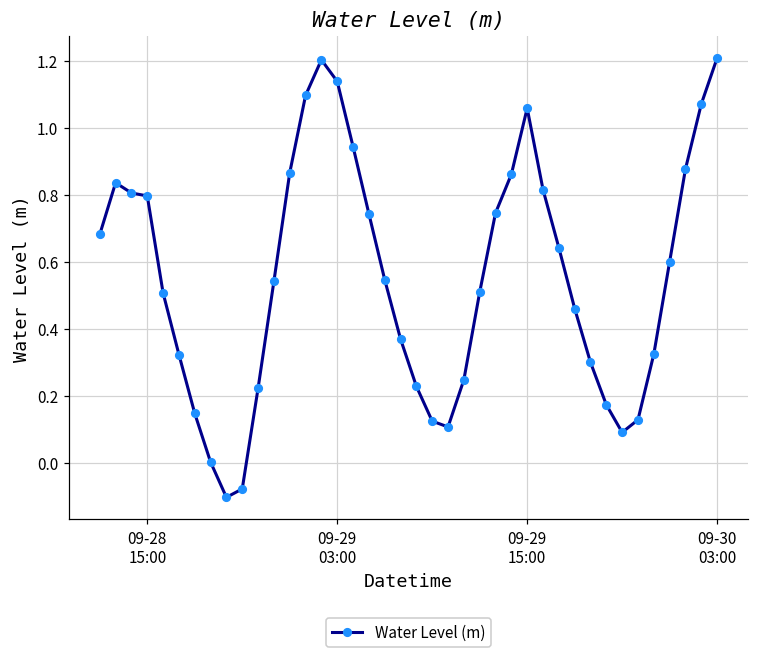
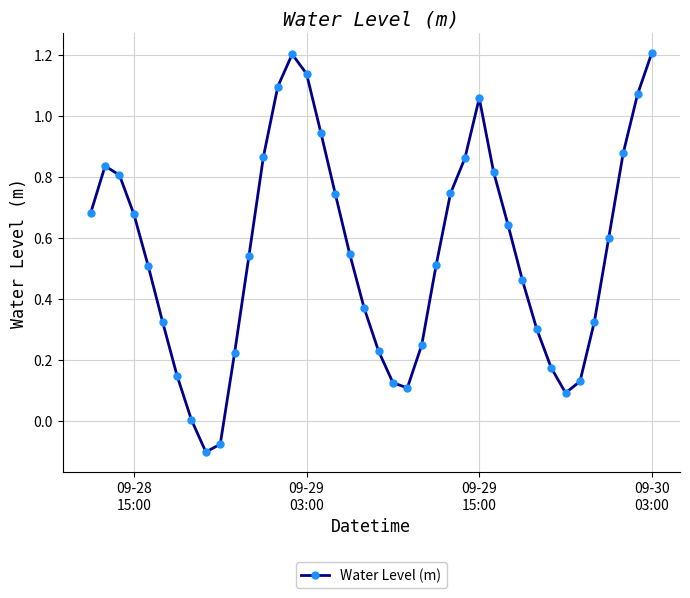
  {
-   "09-28 15:00": 0.80,
+   "09-28 15:00": 0.68,
    "09-29 03:00": 1.14,
    "09-29 15:00": 1.06,
    "09-30 03:00": 1.21
  }
